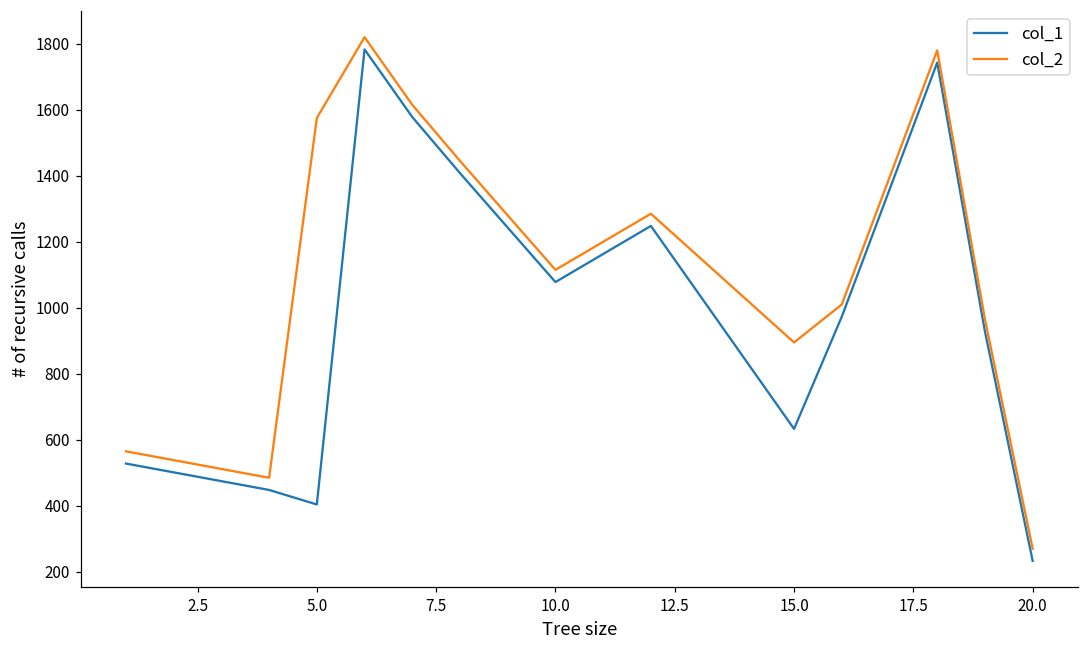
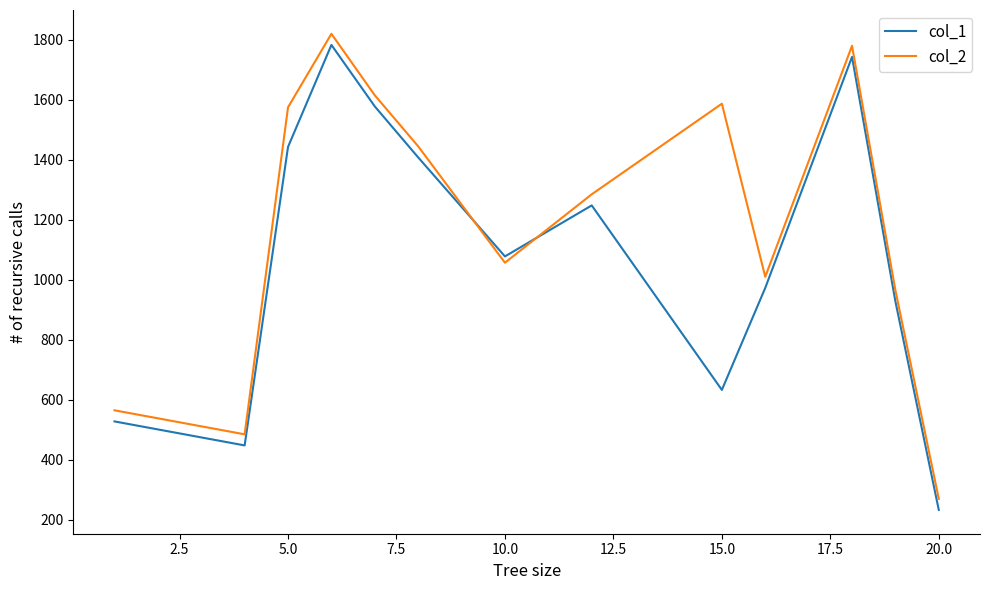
  {
    "col_1": {
-     "5.0": 400,
+     "5.0": 1440,
      "10.0": 1080,
      "15.0": 630,
      "20.0": 230
    },
    "col_2": {
      "5.0": 1580,
-     "10.0": 1120,
-     "15.0": 900,
+     "10.0": 1060,
+     "15.0": 1590,
      "20.0": 270
    }
  }
